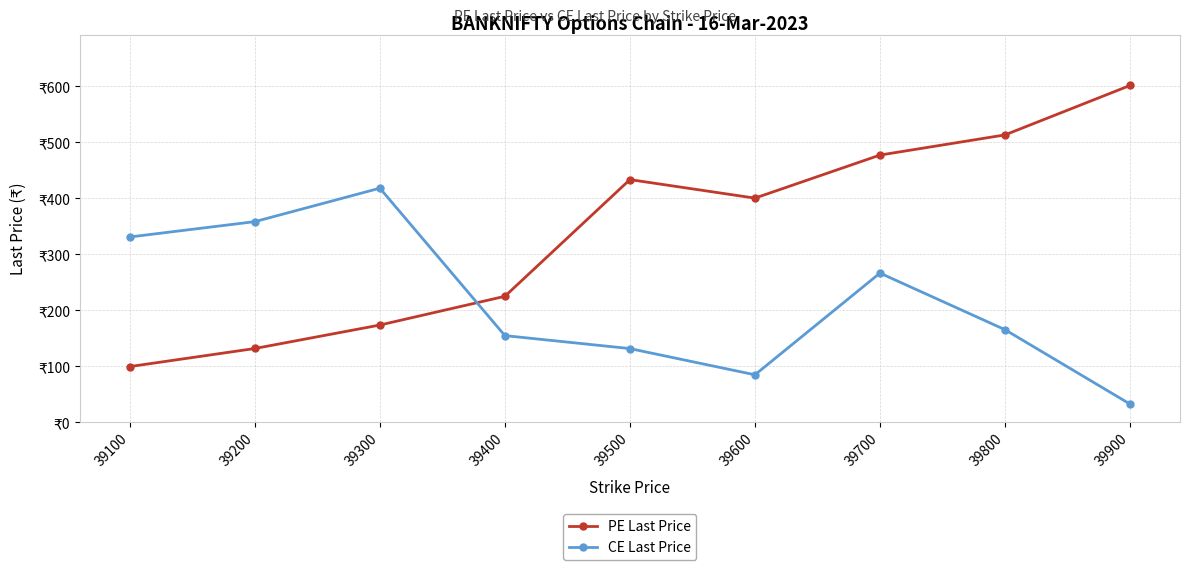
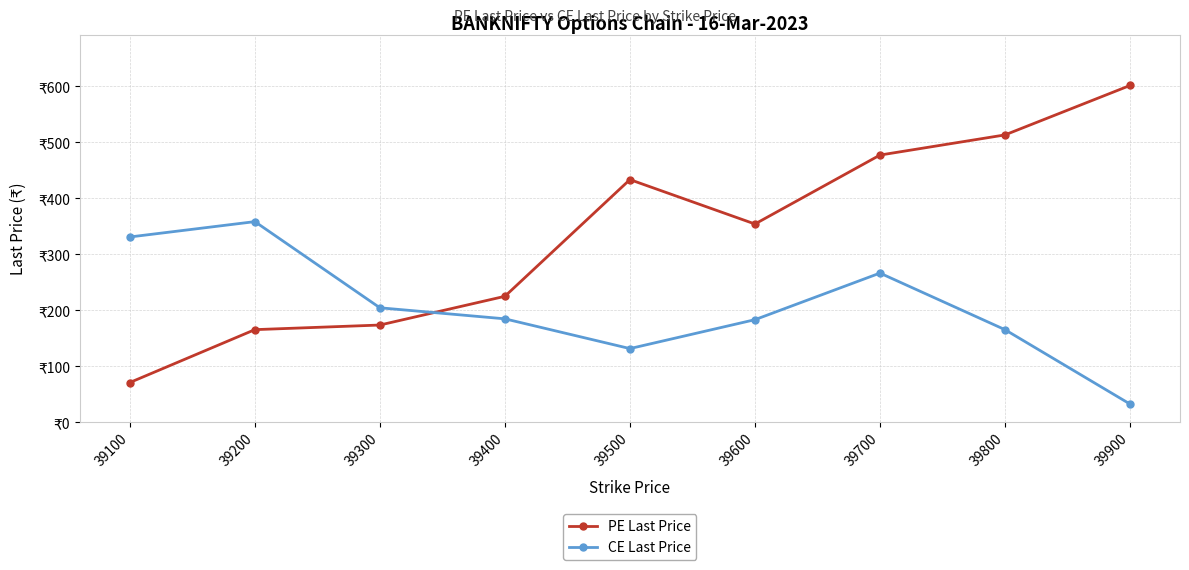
  {
    "PE Last Price": {
-     "39100": "₹100",
-     "39200": "₹130",
+     "39100": "₹70",
+     "39200": "₹160",
      "39300": "₹170",
      "39400": "₹220",
      "39500": "₹430",
-     "39600": "₹400",
+     "39600": "₹350",
      "39700": "₹480",
      "39800": "₹510",
      "39900": "₹600"
    },
    "CE Last Price": {
      "39100": "₹330",
      "39200": "₹360",
-     "39300": "₹420",
-     "39400": "₹150",
+     "39300": "₹200",
+     "39400": "₹180",
      "39500": "₹130",
-     "39600": "₹80",
+     "39600": "₹180",
      "39700": "₹270",
      "39800": "₹160",
      "39900": "₹30"
    }
  }
